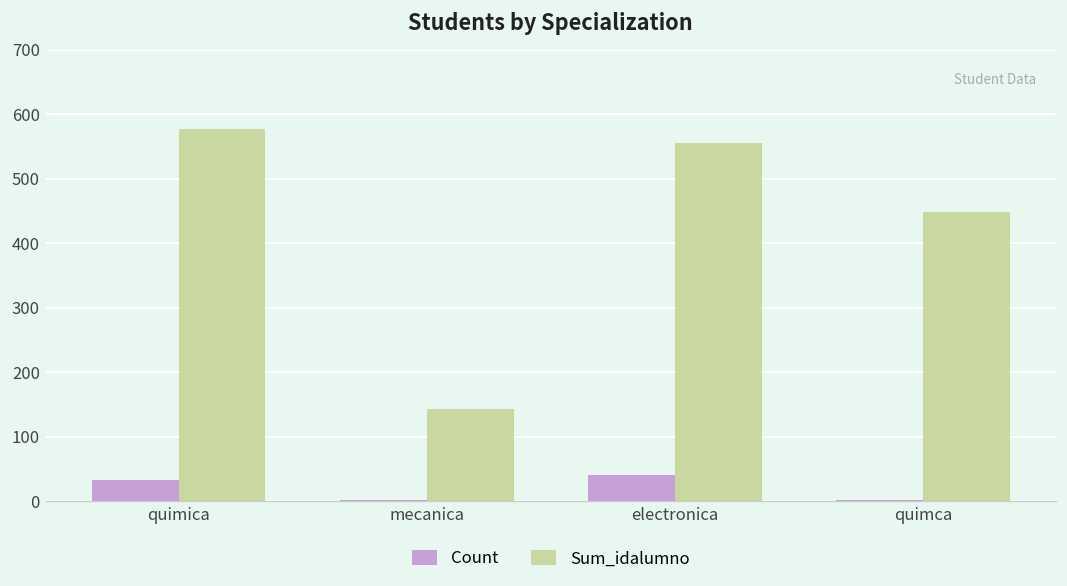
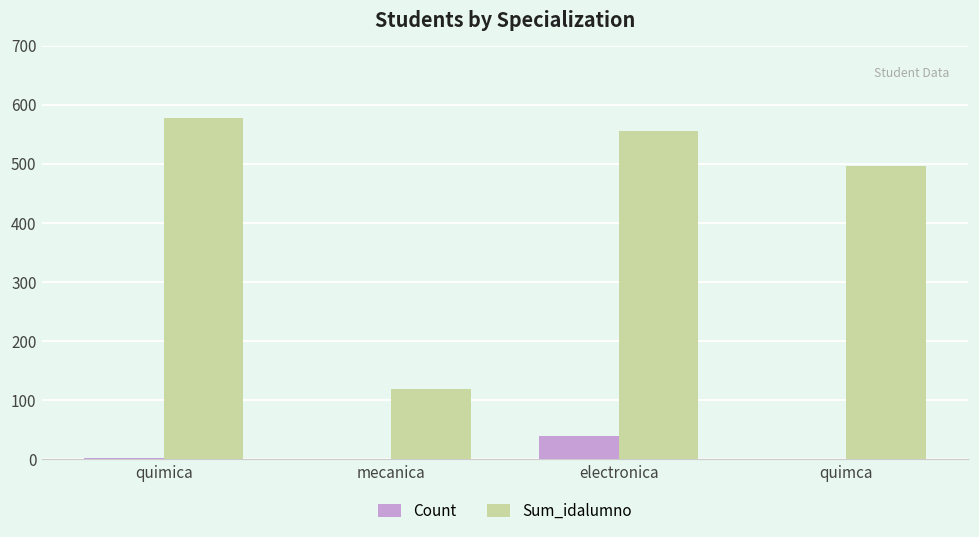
  {
    "Count": {
-     "quimica": 30,
+     "quimica": 0,
      "electronica": 40
    },
    "Sum_idalumno": {
      "quimica": 580,
-     "mecanica": 140,
+     "mecanica": 120,
      "electronica": 560,
-     "quimca": 450
+     "quimca": 500
    }
  }
